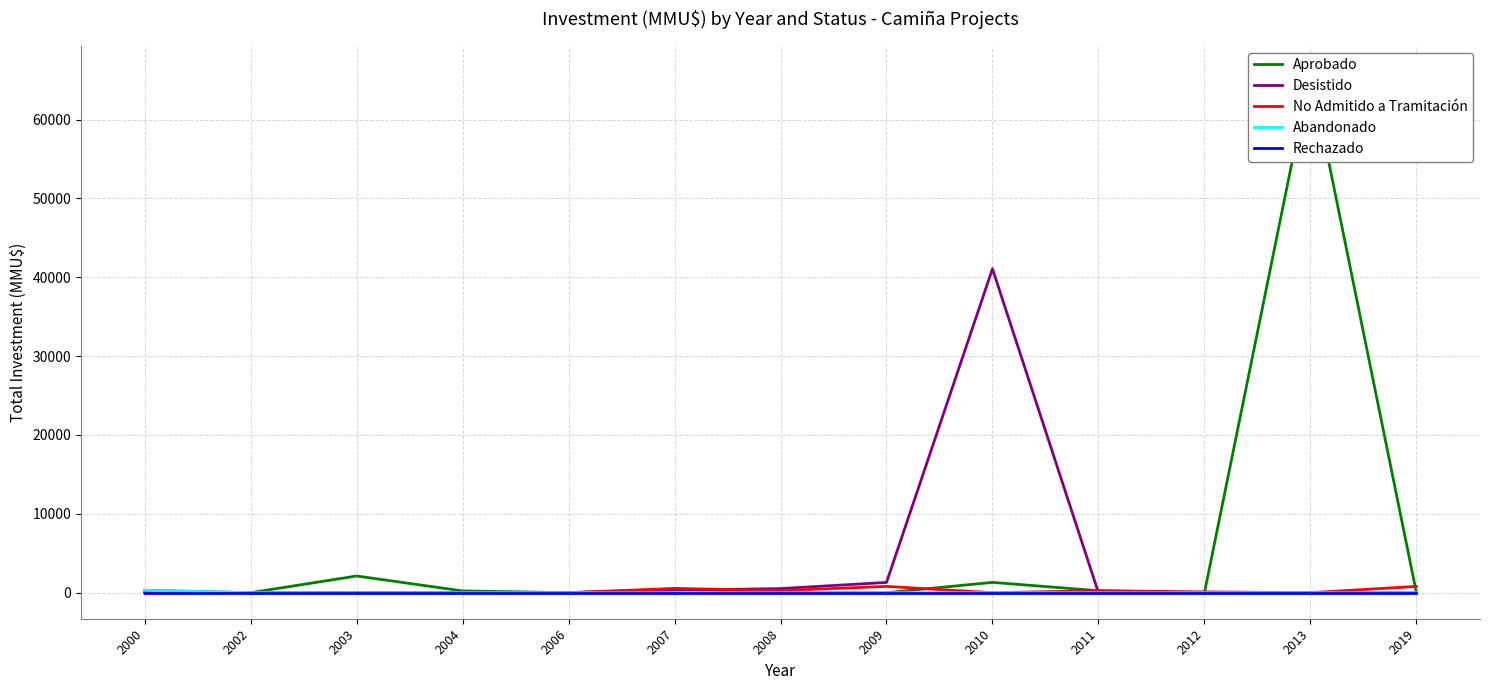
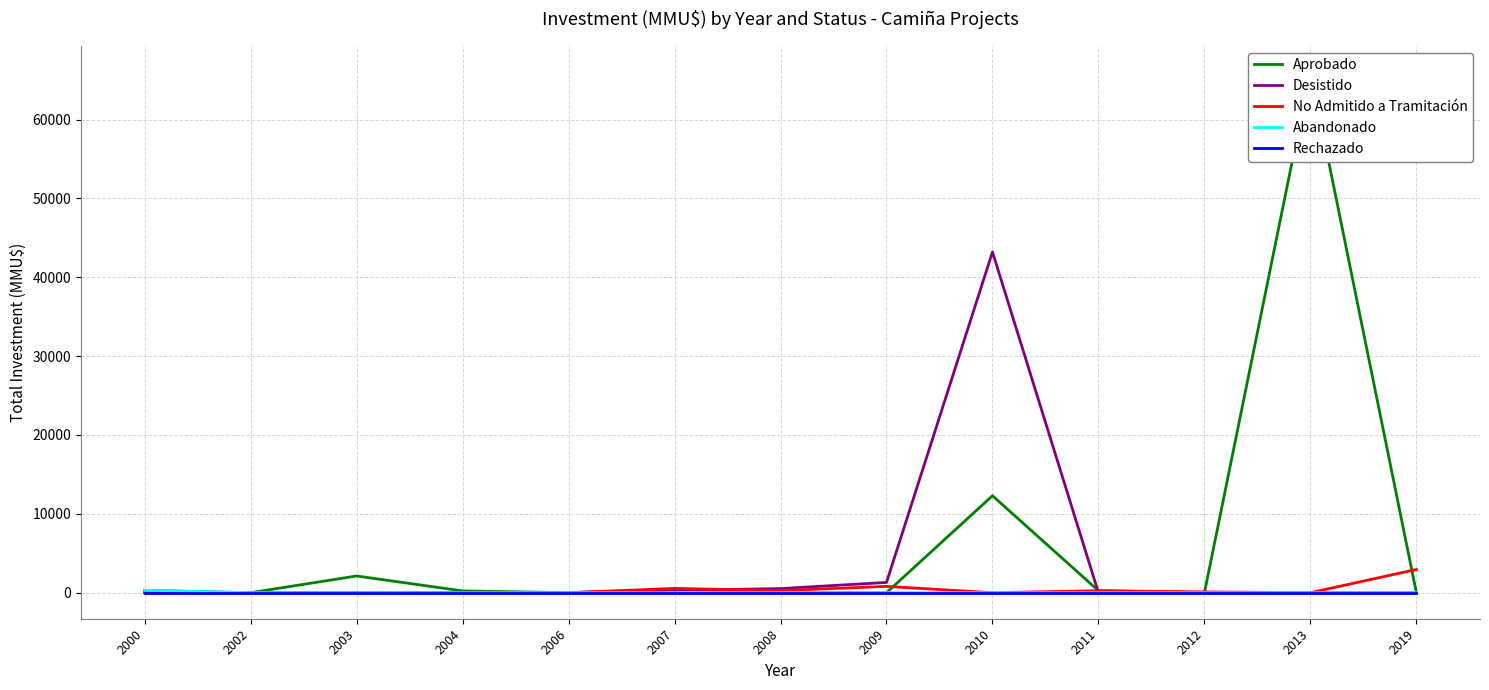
  {
    "Aprobado": {
      "2003": 2000,
-     "2010": 1000
+     "2010": 12000
    },
    "Desistido": {
      "2009": 1000,
-     "2010": 41000
+     "2010": 43000
    },
    "No Admitido a Tramitación": {
      "2009": 1000,
-     "2019": 1000
+     "2019": 3000
    }
  }
